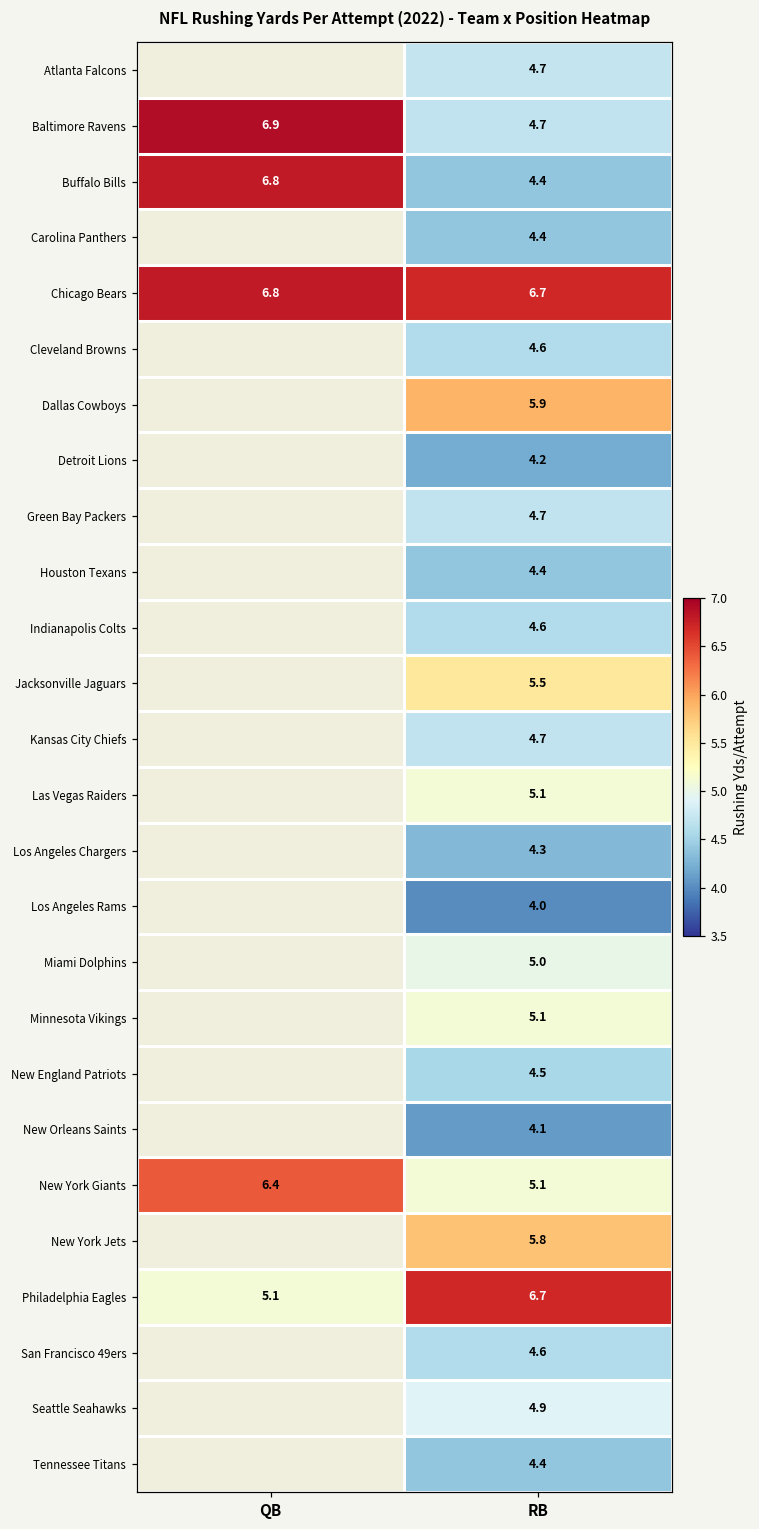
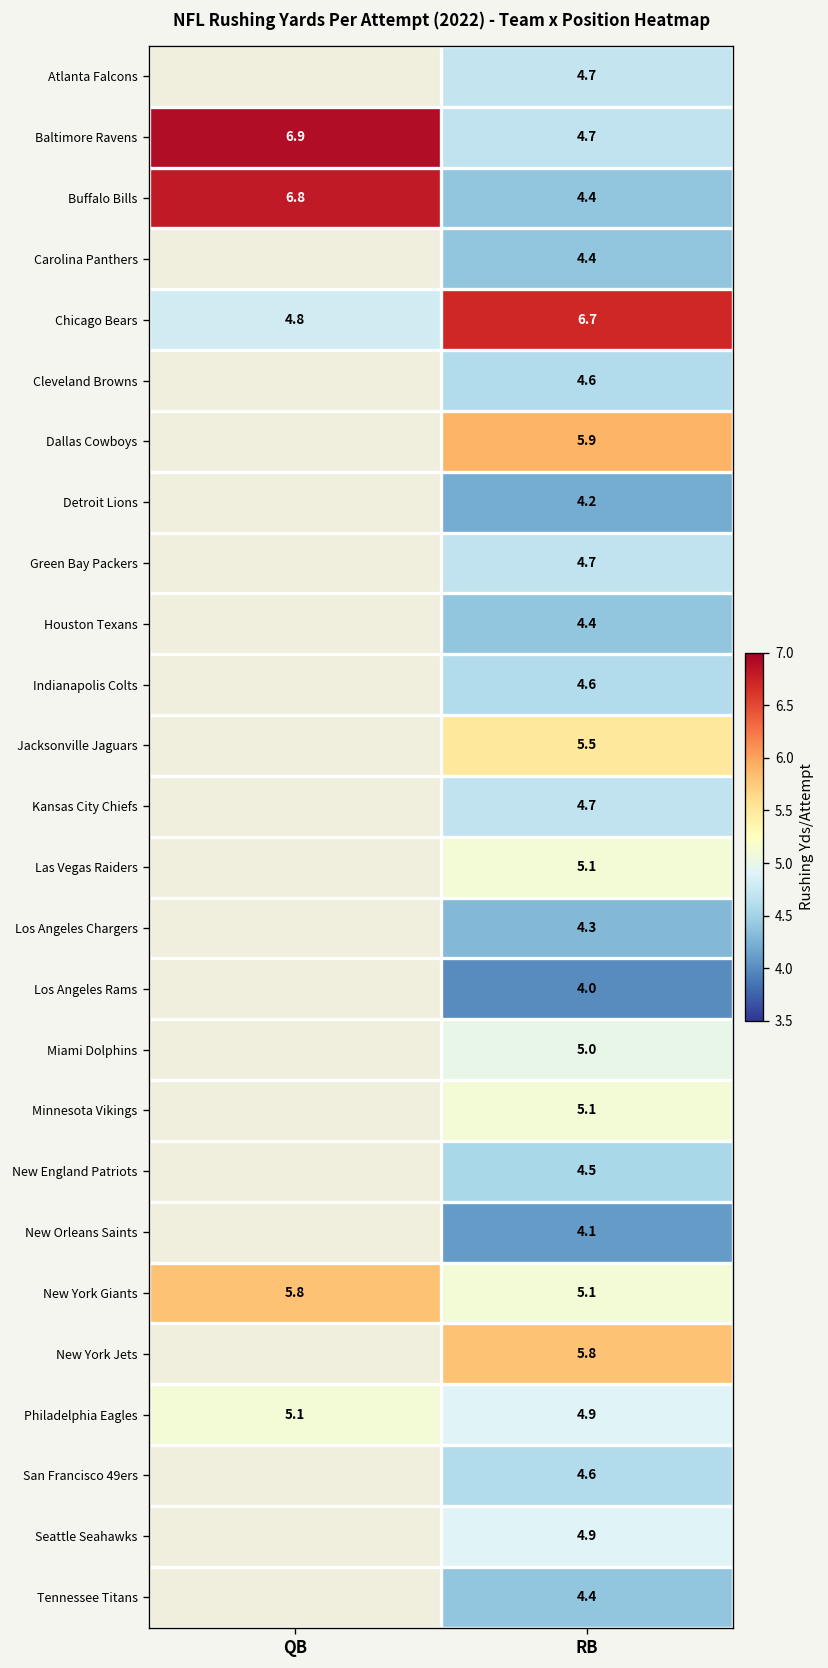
  {
    "Atlanta Falcons": {
      "RB": 4.7
    },
    "Baltimore Ravens": {
      "QB": 6.9,
      "RB": 4.7
    },
    "Buffalo Bills": {
      "QB": 6.8,
      "RB": 4.4
    },
    "Carolina Panthers": {
      "RB": 4.4
    },
    "Chicago Bears": {
-     "QB": 6.8,
+     "QB": 4.8,
      "RB": 6.7
    },
    "Cleveland Browns": {
      "RB": 4.6
    },
    "Dallas Cowboys": {
      "RB": 5.9
    },
    "Detroit Lions": {
      "RB": 4.2
    },
    "Green Bay Packers": {
      "RB": 4.7
    },
    "Houston Texans": {
      "RB": 4.4
    },
    "Indianapolis Colts": {
      "RB": 4.6
    },
    "Jacksonville Jaguars": {
      "RB": 5.5
    },
    "Kansas City Chiefs": {
      "RB": 4.7
    },
    "Las Vegas Raiders": {
      "RB": 5.1
    },
    "Los Angeles Chargers": {
      "RB": 4.3
    },
    "Los Angeles Rams": {
      "RB": 4.0
    },
    "Miami Dolphins": {
      "RB": 5.0
    },
    "Minnesota Vikings": {
      "RB": 5.1
    },
    "New England Patriots": {
      "RB": 4.5
    },
    "New Orleans Saints": {
      "RB": 4.1
    },
    "New York Giants": {
-     "QB": 6.4,
+     "QB": 5.8,
      "RB": 5.1
    },
    "New York Jets": {
      "RB": 5.8
    },
    "Philadelphia Eagles": {
      "QB": 5.1,
-     "RB": 6.7
+     "RB": 4.9
    },
    "San Francisco 49ers": {
      "RB": 4.6
    },
    "Seattle Seahawks": {
      "RB": 4.9
    },
    "Tennessee Titans": {
      "RB": 4.4
    }
  }
